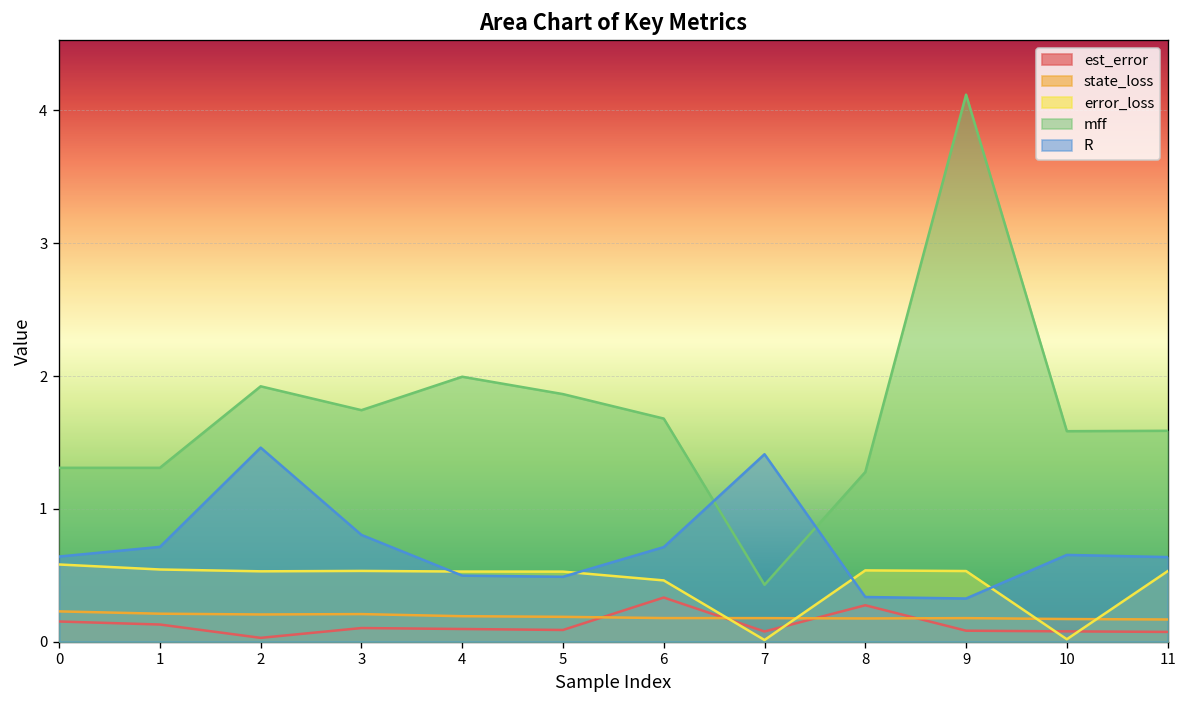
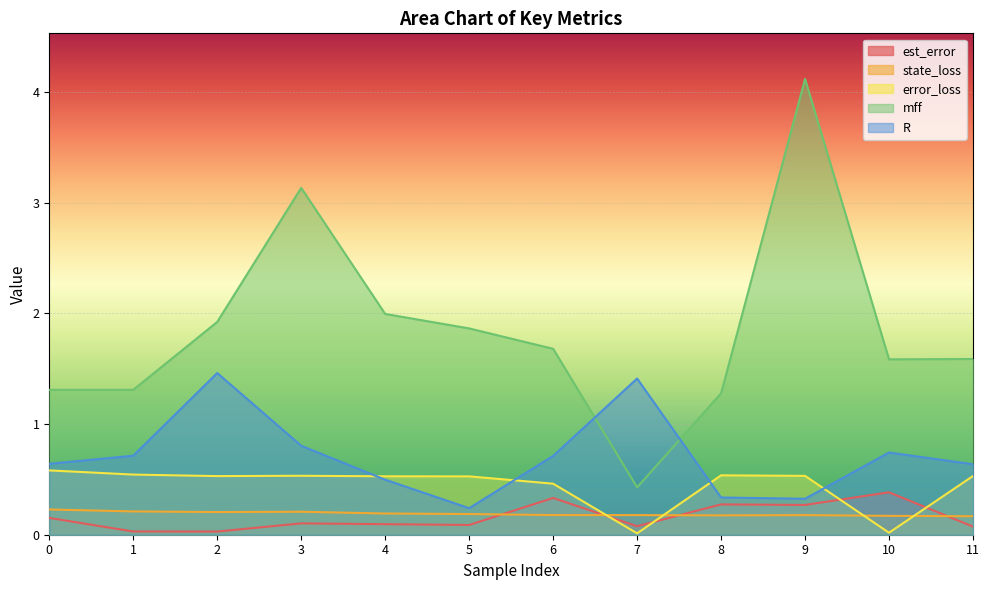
  {
    "est_error": {
      "0": 0.15,
-     "1": 0.13,
+     "1": 0.03,
      "2": 0.03,
      "3": 0.10,
      "4": 0.10,
      "5": 0.09,
      "6": 0.33,
      "7": 0.08,
      "8": 0.27,
-     "9": 0.08,
-     "10": 0.08,
+     "9": 0.27,
+     "10": 0.38,
      "11": 0.07
    },
    "mff": {
      "0": 1.31,
      "1": 1.31,
      "2": 1.92,
-     "3": 1.74,
+     "3": 3.13,
      "4": 1.99,
      "5": 1.86,
      "6": 1.68,
      "7": 0.43,
      "8": 1.28,
      "9": 4.12,
      "10": 1.58,
      "11": 1.59
    },
    "R": {
      "0": 0.64,
      "1": 0.71,
      "2": 1.46,
      "3": 0.80,
      "4": 0.50,
-     "5": 0.49,
+     "5": 0.24,
      "6": 0.71,
      "7": 1.41,
      "8": 0.34,
      "9": 0.32,
-     "10": 0.65,
+     "10": 0.74,
      "11": 0.64
    }
  }
